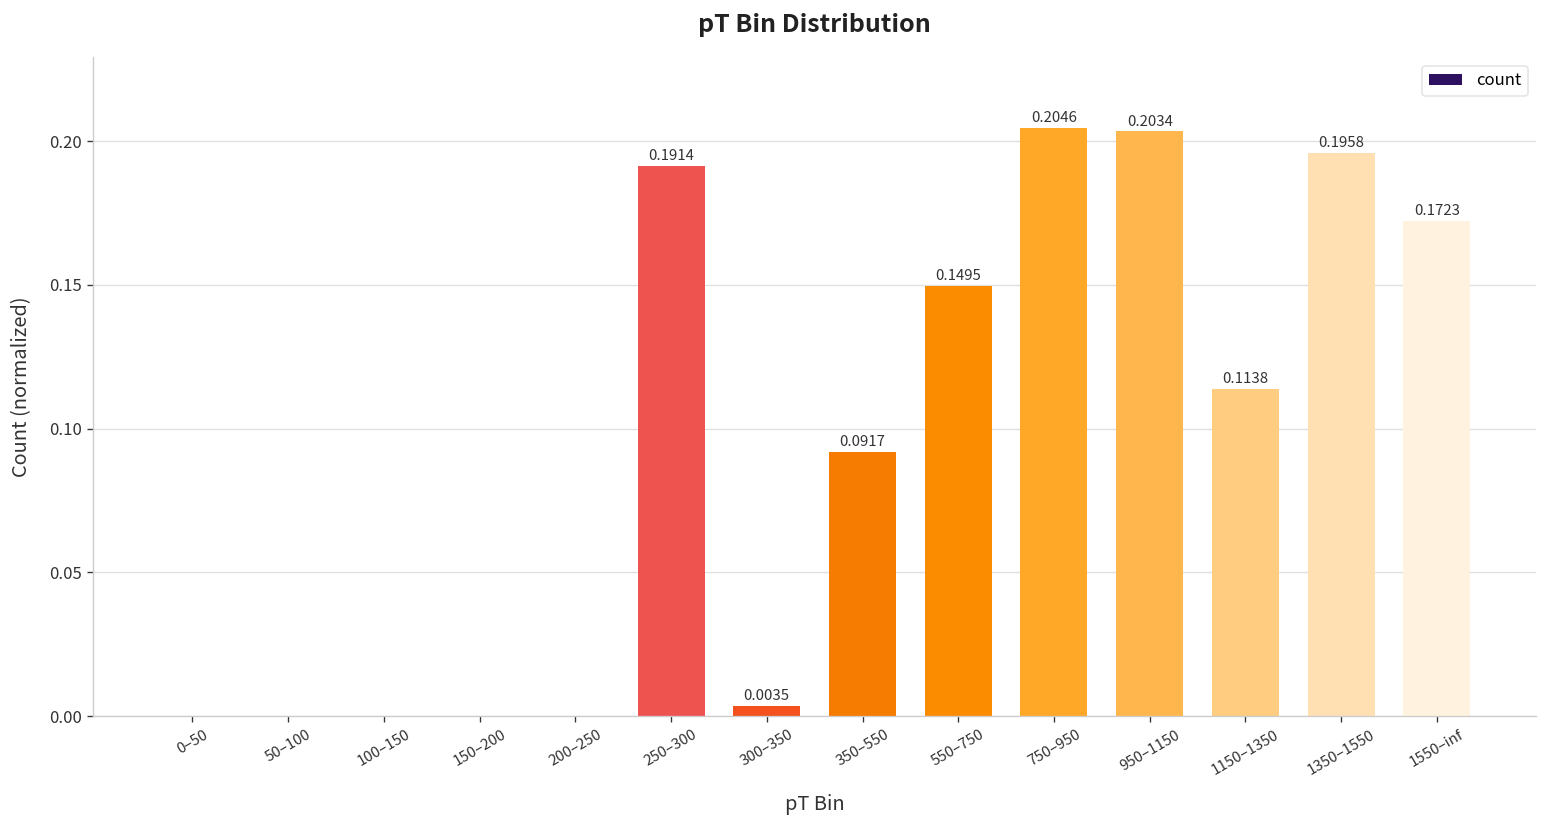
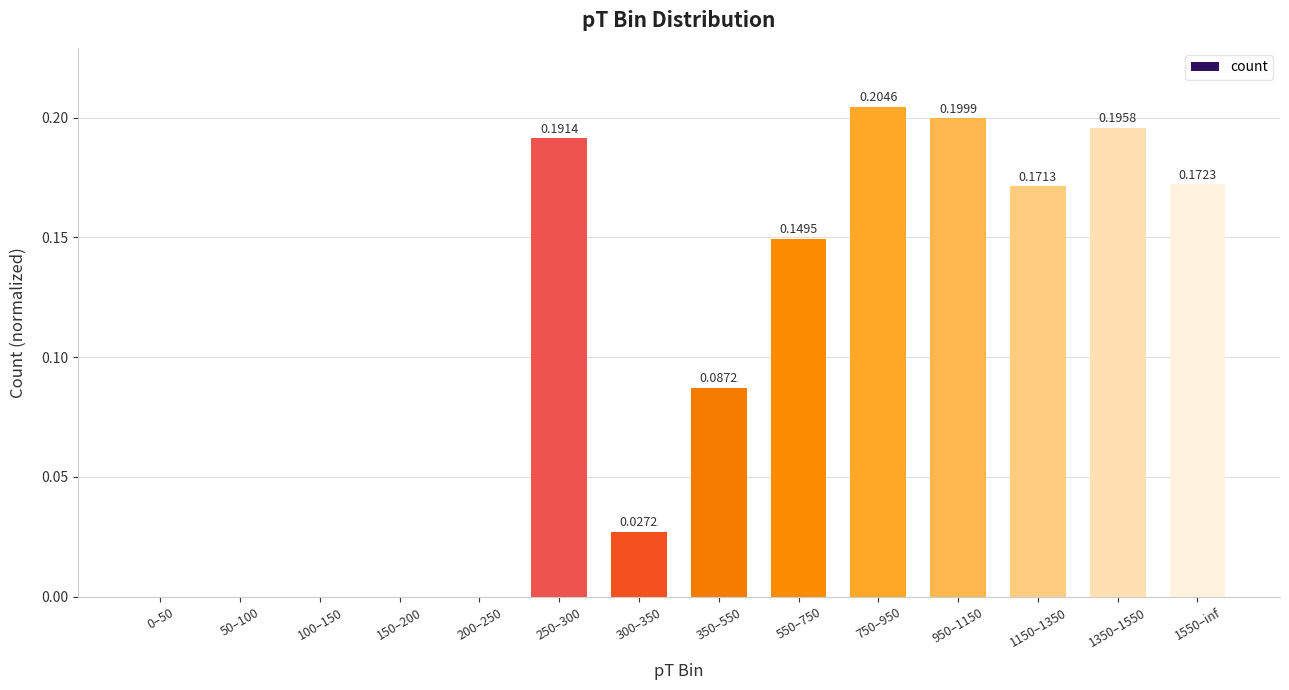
  {
    "250–300": 0.1914,
-   "300–350": 0.0035,
-   "350–550": 0.0917,
+   "300–350": 0.0272,
+   "350–550": 0.0872,
    "550–750": 0.1495,
    "750–950": 0.2046,
-   "950–1150": 0.2034,
-   "1150–1350": 0.1138,
+   "950–1150": 0.1999,
+   "1150–1350": 0.1713,
    "1350–1550": 0.1958,
    "1550–inf": 0.1723
  }
